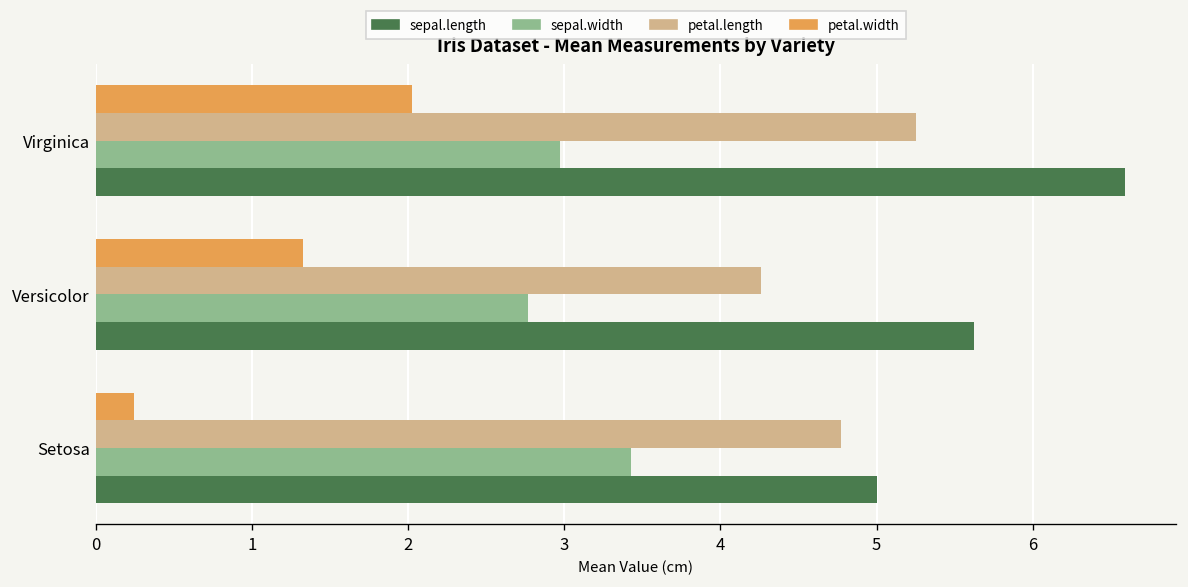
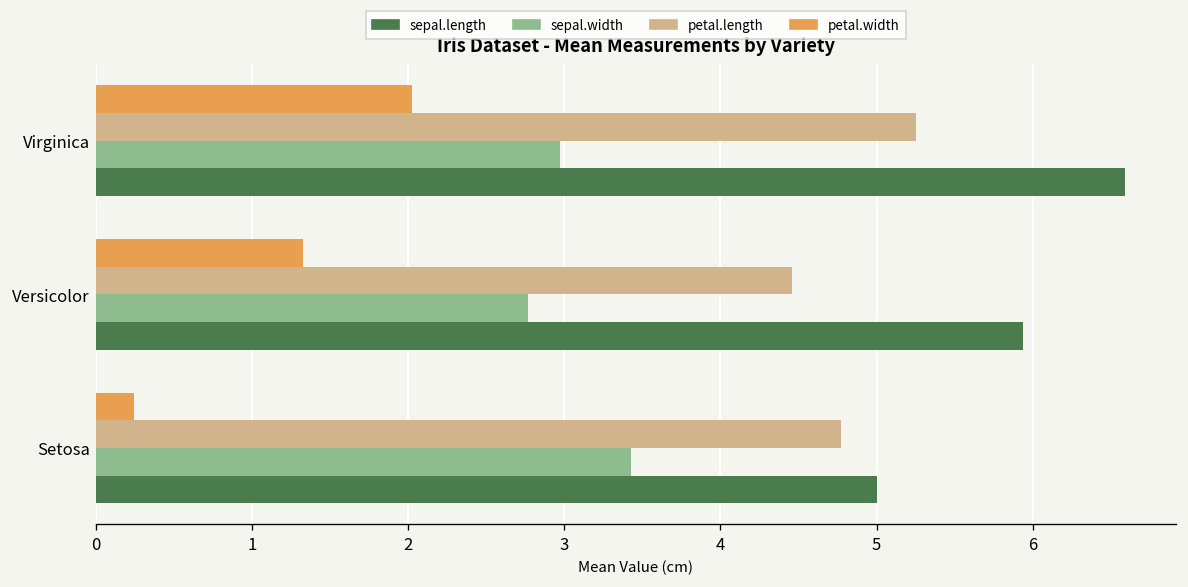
  {
    "sepal.length": {
      "Virginica": 6.59,
-     "Versicolor": 5.62,
+     "Versicolor": 5.94,
      "Setosa": 5.01
    },
    "sepal.width": {
      "Virginica": 2.97,
      "Versicolor": 2.77,
      "Setosa": 3.43
    },
    "petal.length": {
      "Virginica": 5.26,
-     "Versicolor": 4.26,
+     "Versicolor": 4.46,
      "Setosa": 4.77
    },
    "petal.width": {
      "Virginica": 2.03,
      "Versicolor": 1.33,
      "Setosa": 0.25
    }
  }
